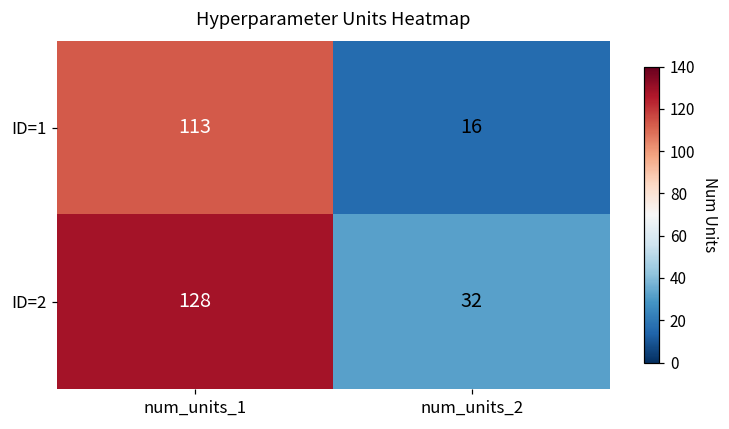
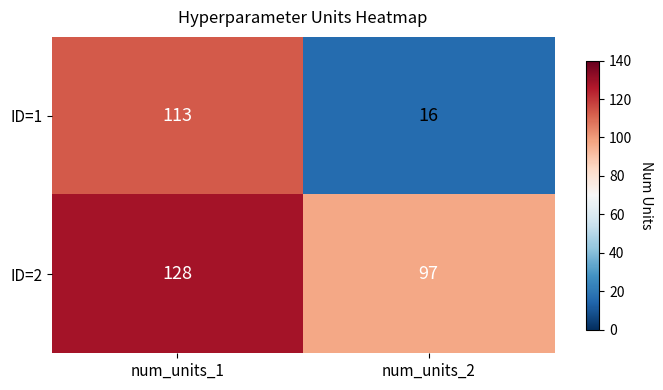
  {
    "ID=1": {
      "num_units_1": 113,
      "num_units_2": 16
    },
    "ID=2": {
      "num_units_1": 128,
-     "num_units_2": 32
+     "num_units_2": 97
    }
  }
